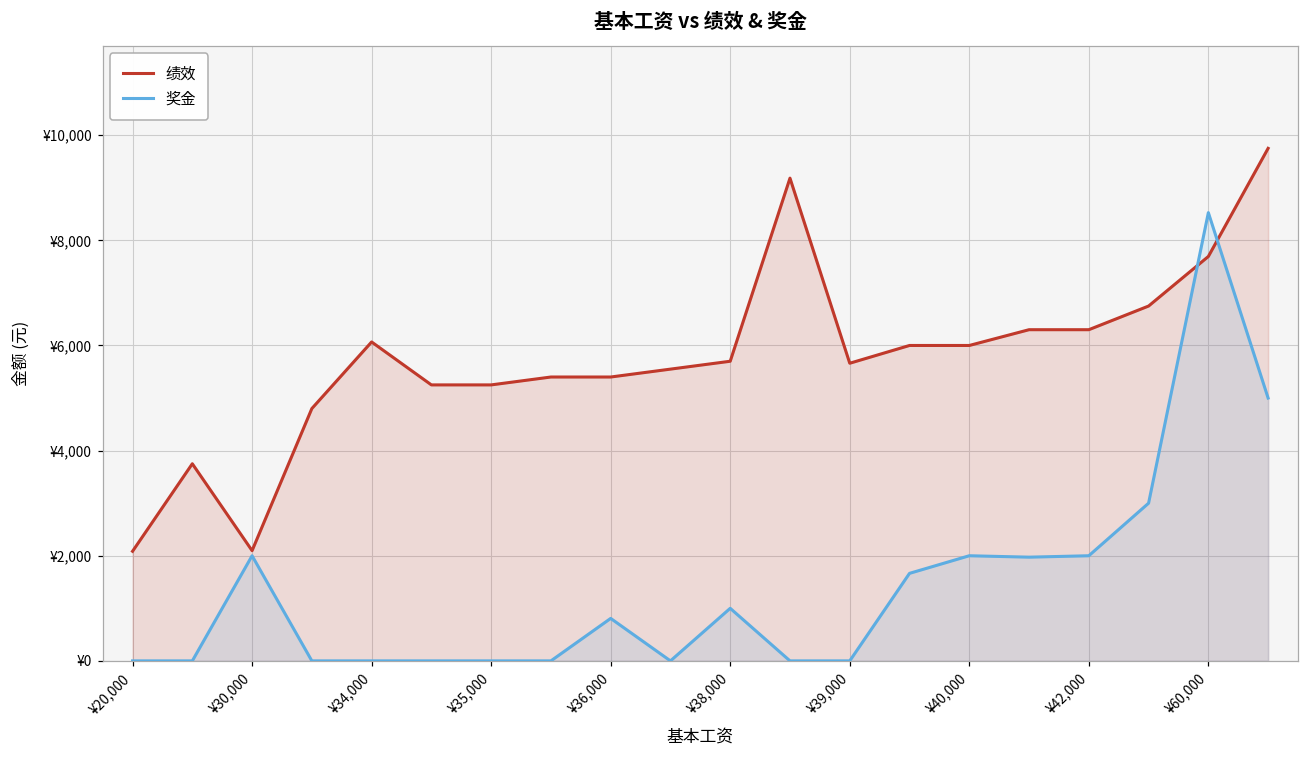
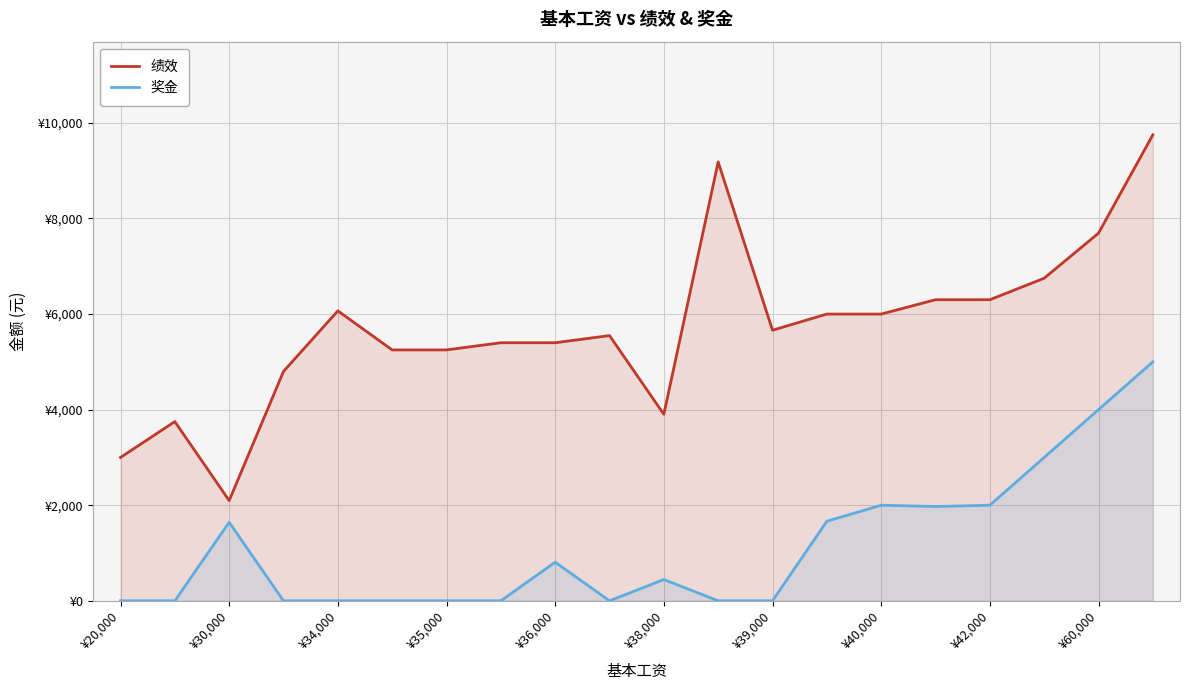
  {
    "绩效": {
-     "¥20,000": "¥2,100",
+     "¥20,000": "¥3,000",
      "¥30,000": "¥2,100",
      "¥34,000": "¥6,100",
      "¥35,000": "¥5,300",
      "¥36,000": "¥5,400",
-     "¥38,000": "¥5,700",
+     "¥38,000": "¥3,900",
      "¥39,000": "¥5,700",
      "¥40,000": "¥6,000",
      "¥42,000": "¥6,300",
      "¥60,000": "¥7,700"
    },
    "奖金": {
      "¥20,000": "¥0",
-     "¥30,000": "¥2,000",
+     "¥30,000": "¥1,600",
      "¥34,000": "¥0",
      "¥35,000": "¥0",
      "¥36,000": "¥800",
-     "¥38,000": "¥1,000",
+     "¥38,000": "¥400",
      "¥39,000": "¥0",
      "¥40,000": "¥2,000",
      "¥42,000": "¥2,000",
-     "¥60,000": "¥8,500"
+     "¥60,000": "¥4,000"
    }
  }
